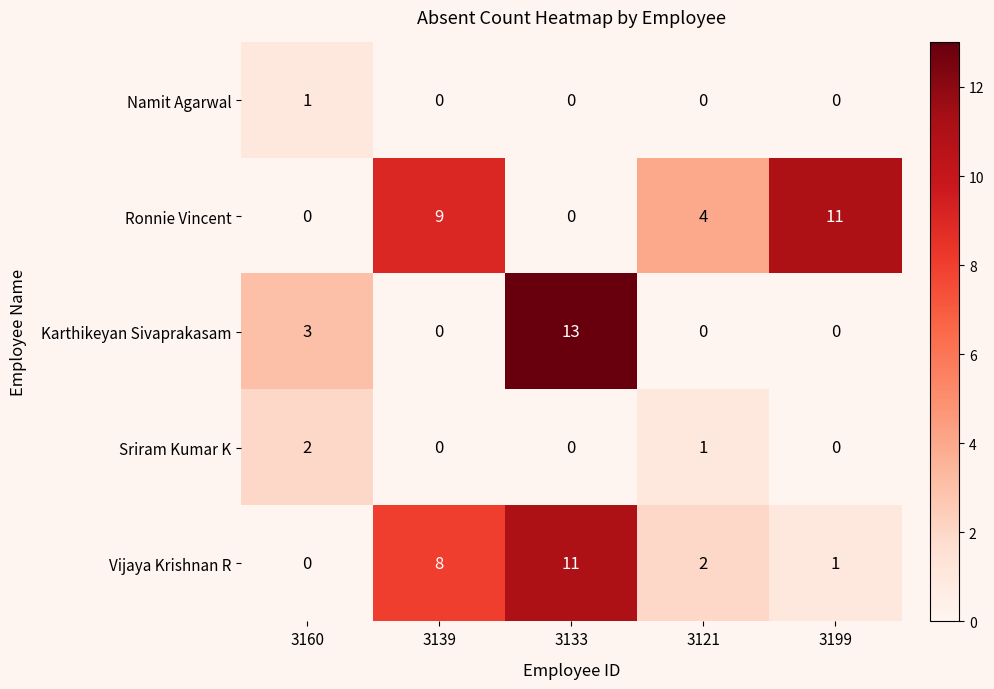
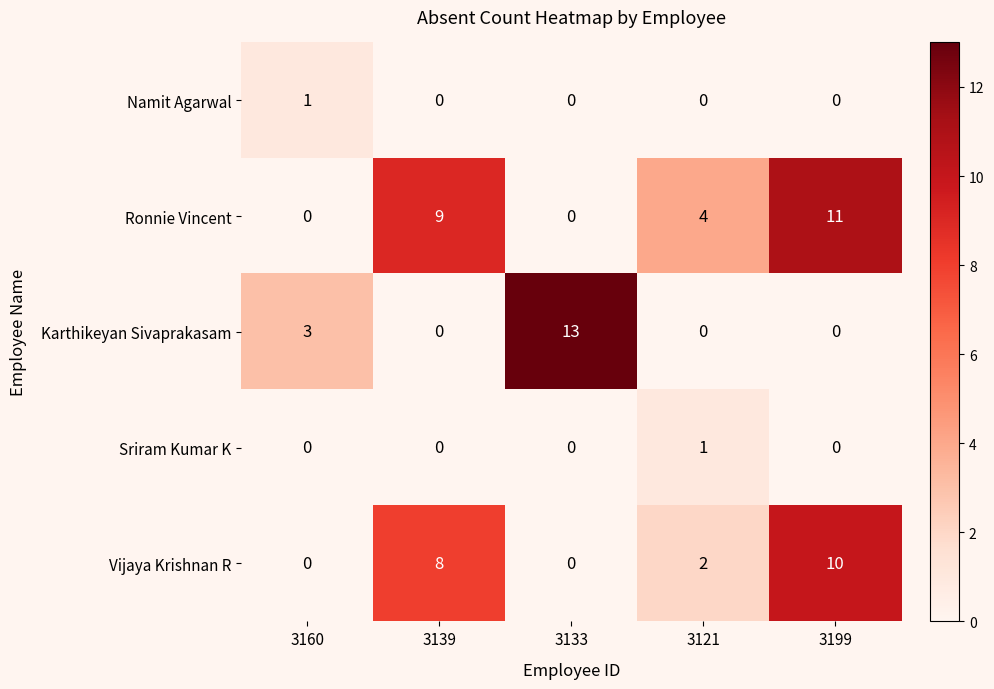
  {
    "Namit Agarwal": {
      "3160": 1,
      "3139": 0,
      "3133": 0,
      "3121": 0,
      "3199": 0
    },
    "Ronnie Vincent": {
      "3160": 0,
      "3139": 9,
      "3133": 0,
      "3121": 4,
      "3199": 11
    },
    "Karthikeyan Sivaprakasam": {
      "3160": 3,
      "3139": 0,
      "3133": 13,
      "3121": 0,
      "3199": 0
    },
    "Sriram Kumar K": {
-     "3160": 2,
+     "3160": 0,
      "3139": 0,
      "3133": 0,
      "3121": 1,
      "3199": 0
    },
    "Vijaya Krishnan R": {
      "3160": 0,
      "3139": 8,
-     "3133": 11,
+     "3133": 0,
      "3121": 2,
-     "3199": 1
+     "3199": 10
    }
  }
